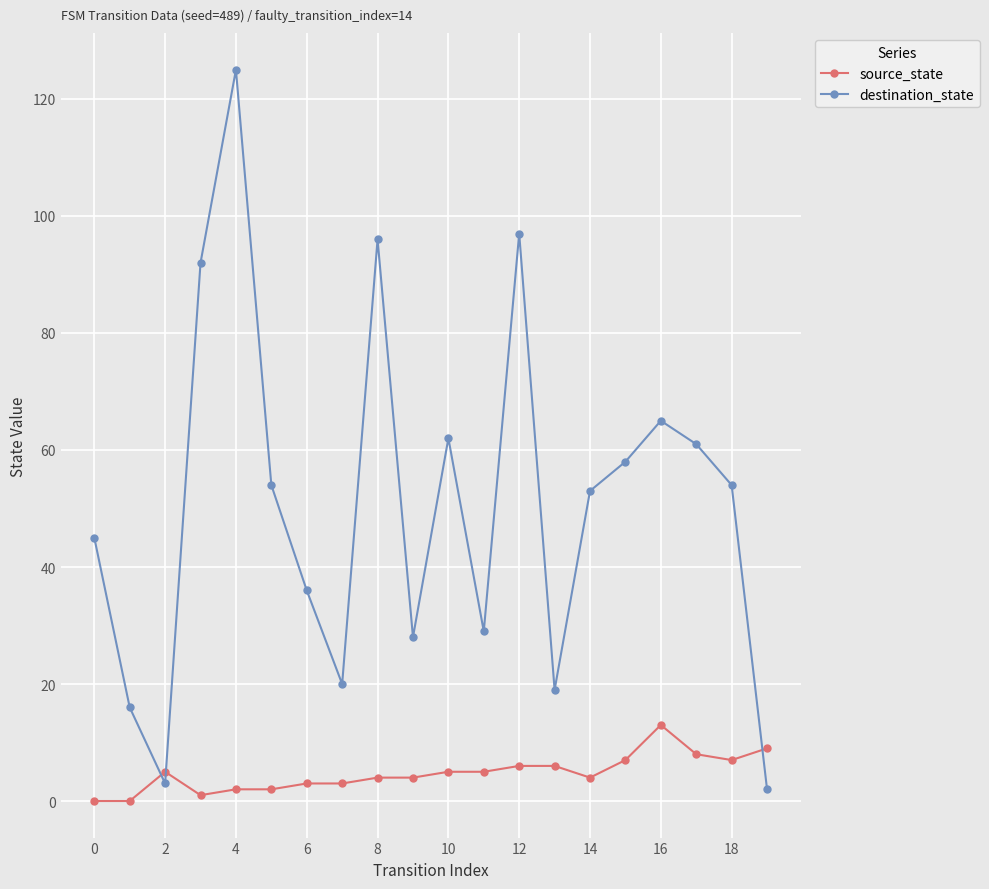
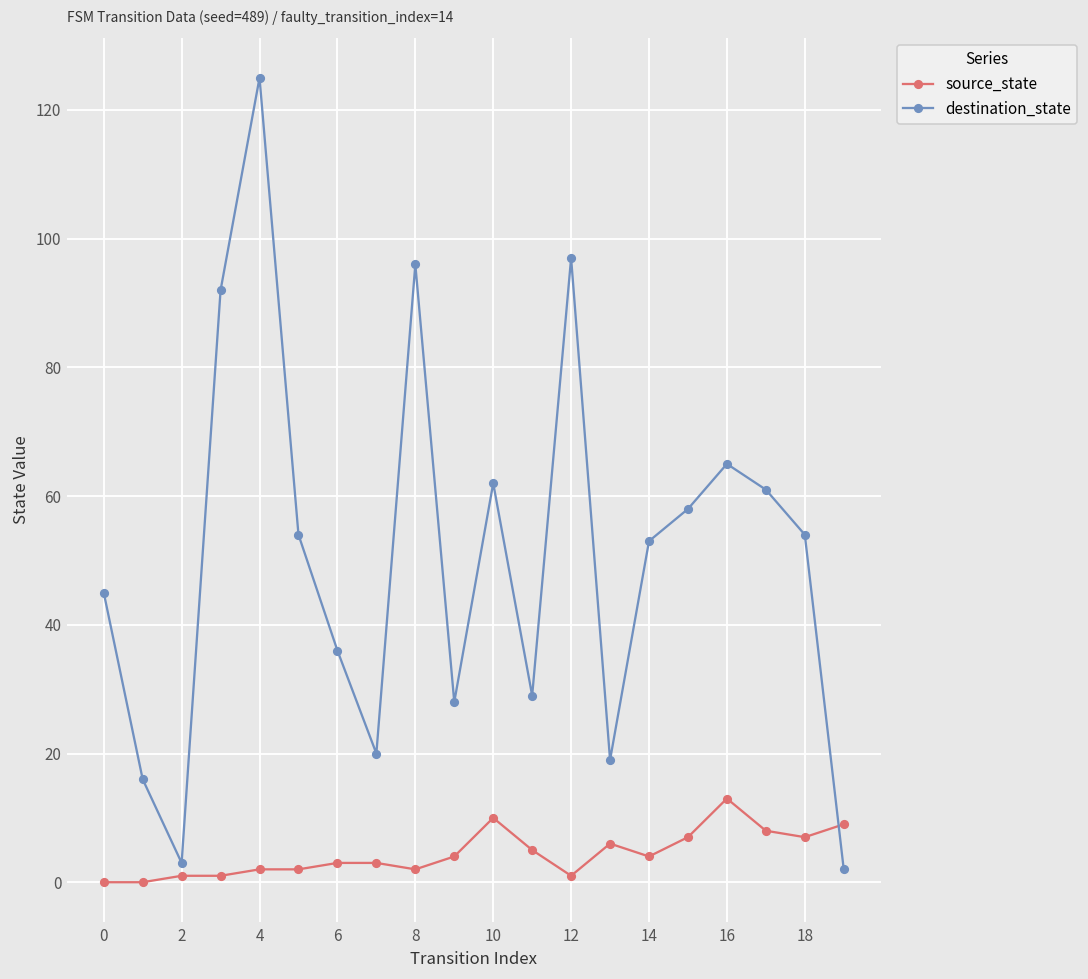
  {
    "source_state": {
      "0": 0,
-     "2": 5,
+     "2": 1,
      "4": 2,
      "6": 3,
-     "8": 4,
-     "10": 5,
-     "12": 6,
+     "8": 2,
+     "10": 10,
+     "12": 1,
      "14": 4,
      "16": 13,
      "18": 7
    },
    "destination_state": {
      "0": 45,
      "2": 3,
      "4": 125,
      "6": 36,
      "8": 96,
      "10": 62,
      "12": 97,
      "14": 53,
      "16": 65,
      "18": 54
    }
  }
